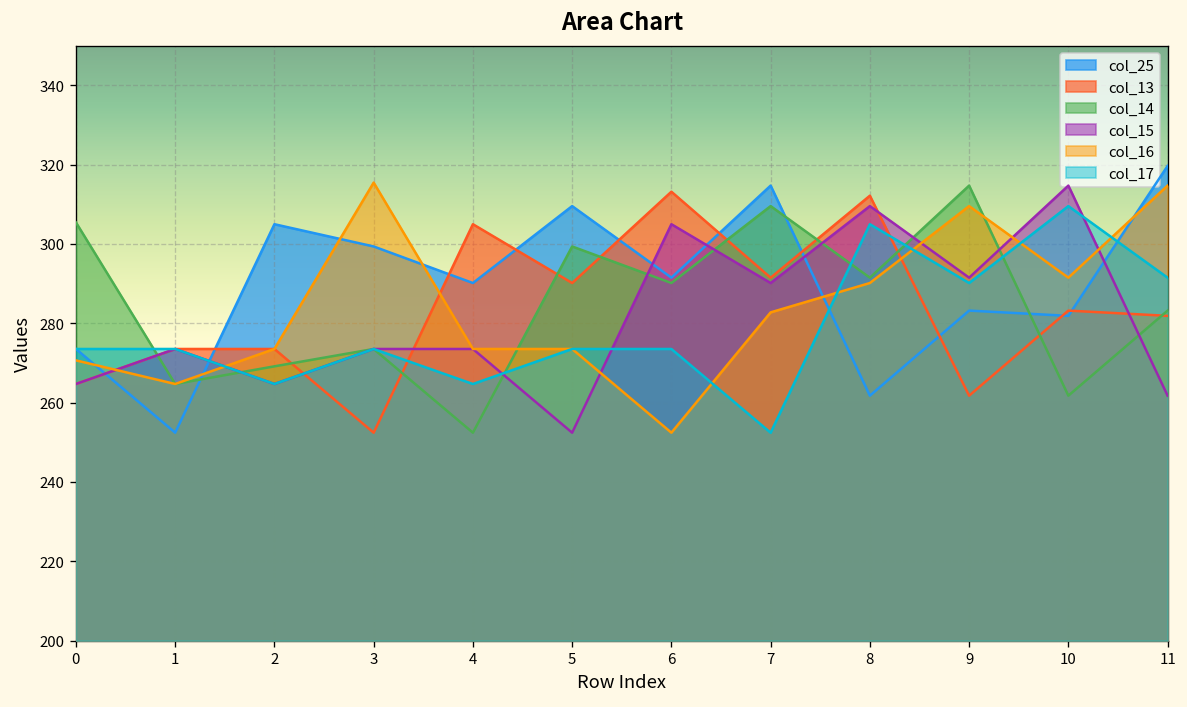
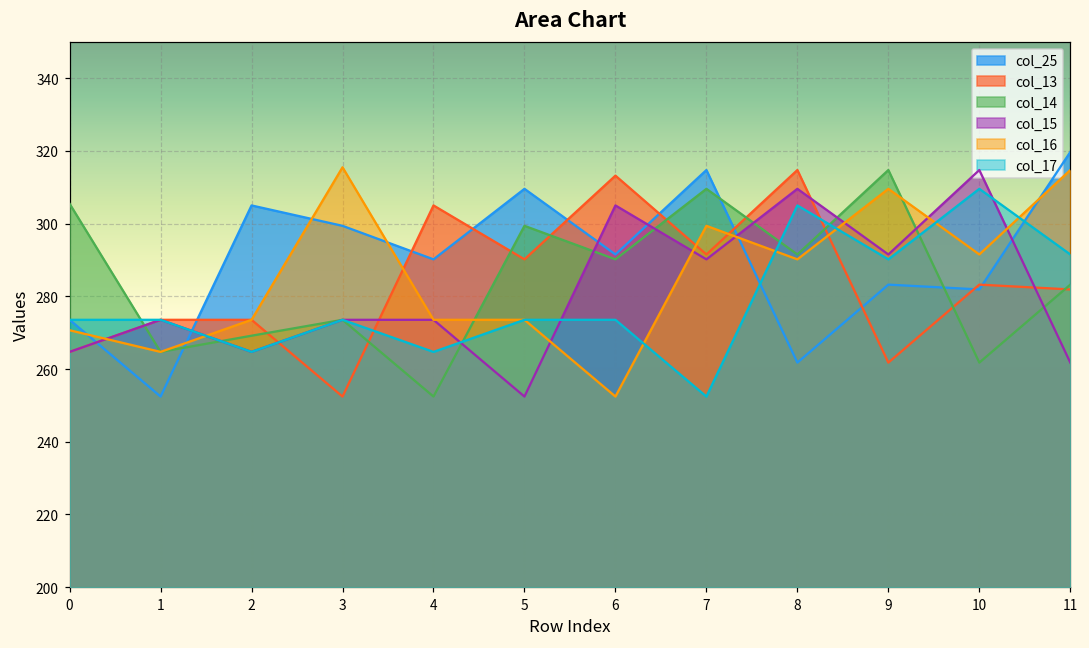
  {
    "col_13": {
      "3": 252,
      "4": 305,
      "5": 290,
      "6": 313,
      "7": 292,
-     "8": 312,
+     "8": 315,
      "9": 262,
      "10": 283,
      "11": 282
    },
    "col_14": {
      "0": 305,
      "2": 269,
      "4": 252,
      "5": 299,
      "6": 290,
      "7": 310,
      "8": 292,
      "9": 315,
      "10": 262,
      "11": 283
    },
    "col_15": {
      "5": 252,
      "6": 305,
      "7": 290,
      "8": 310,
      "9": 292,
      "11": 262
    },
    "col_16": {
      "0": 271,
      "3": 315,
      "6": 252,
-     "7": 283,
+     "7": 299,
      "8": 290,
      "9": 310,
      "10": 292,
      "11": 315
    }
  }
